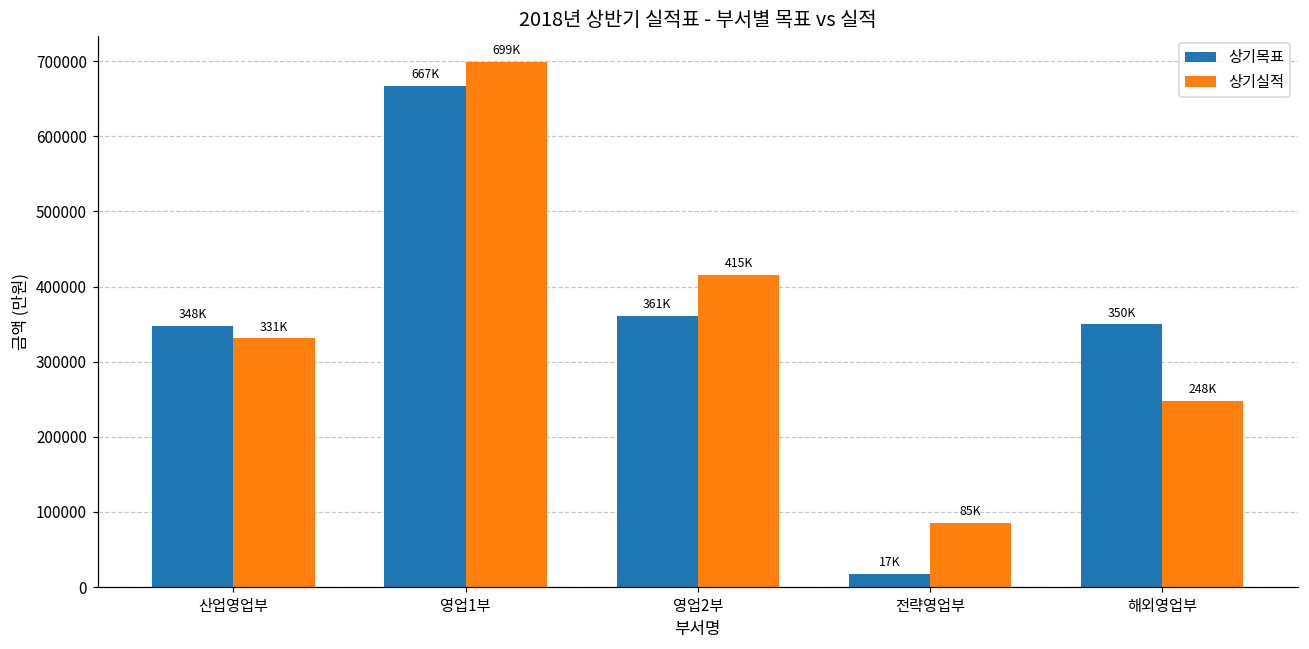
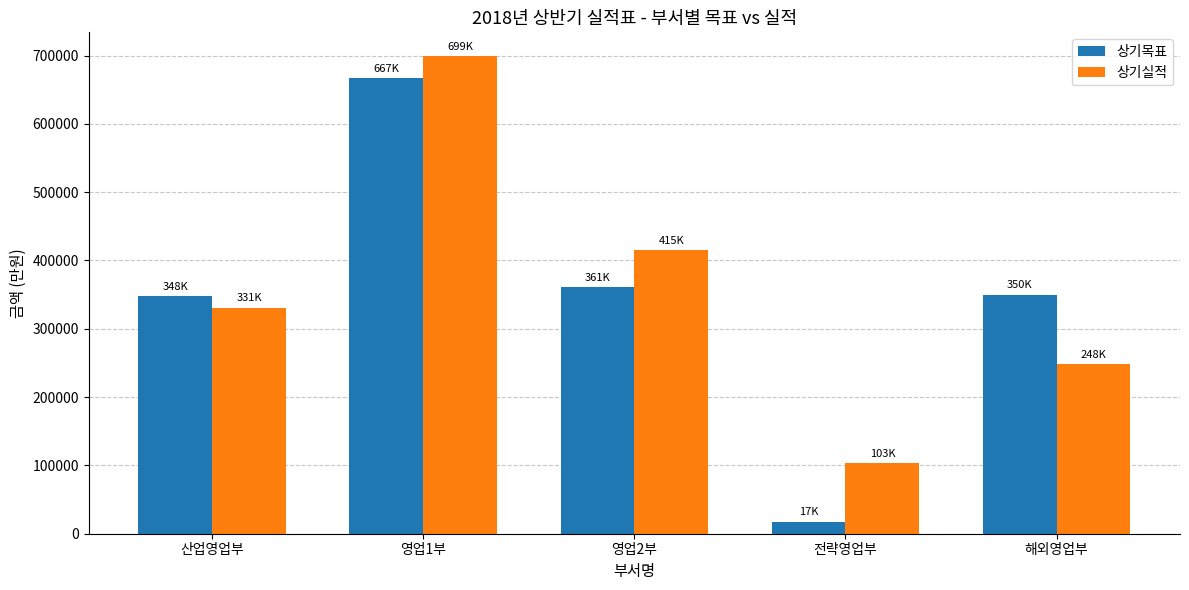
  {
    "상기목표": {
      "산업영업부": "348K",
      "영업1부": "667K",
      "영업2부": "361K",
      "해외영업부": "350K"
    },
    "상기실적": {
      "산업영업부": "331K",
      "영업1부": "699K",
      "영업2부": "415K",
-     "전략영업부": "85K",
+     "전략영업부": "103K",
      "해외영업부": "248K"
    }
  }
